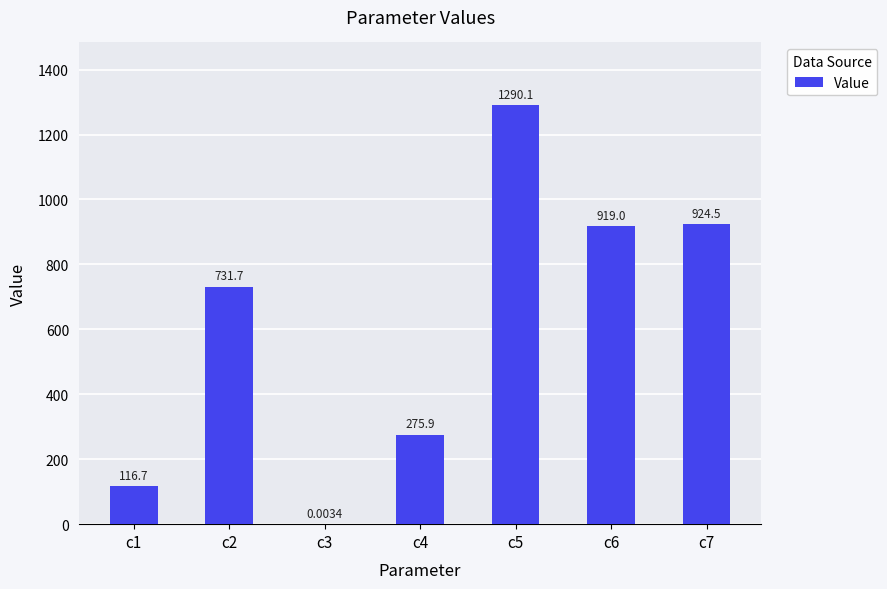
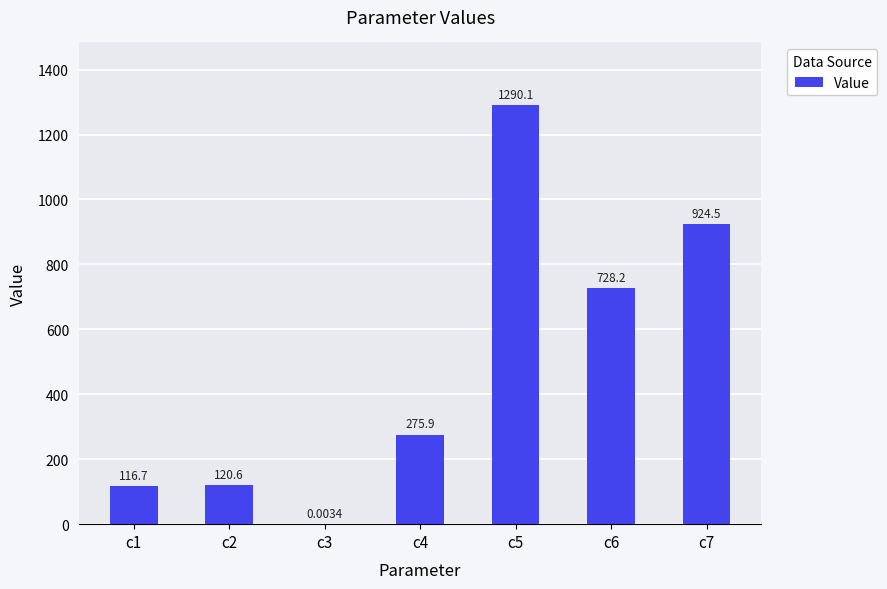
  {
    "c1": 116.7,
-   "c2": 731.7,
+   "c2": 120.6,
    "c3": 0.0034,
    "c4": 275.9,
    "c5": 1290.1,
-   "c6": 919.0,
+   "c6": 728.2,
    "c7": 924.5
  }
